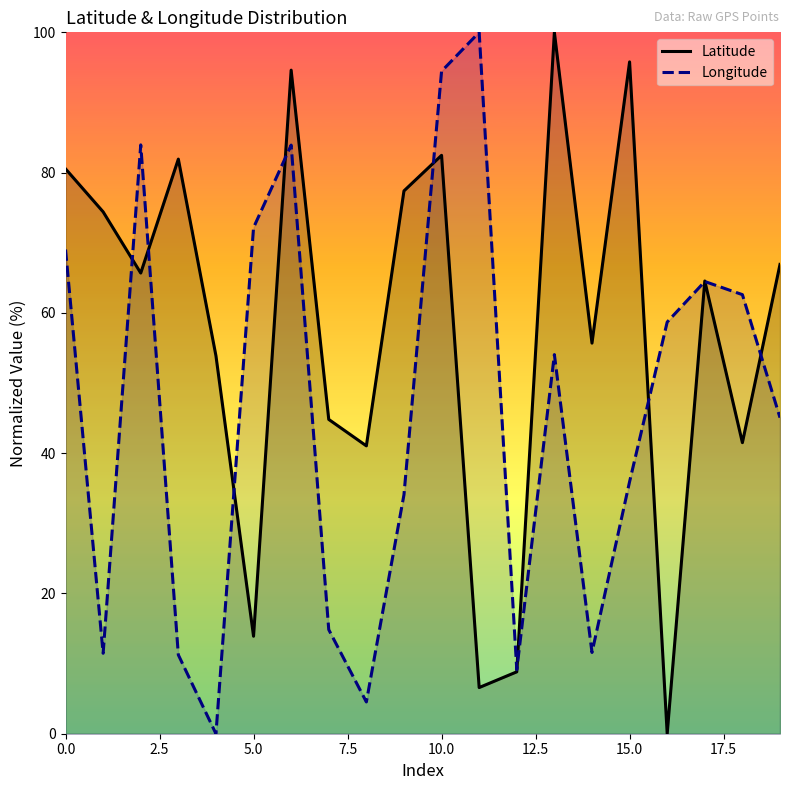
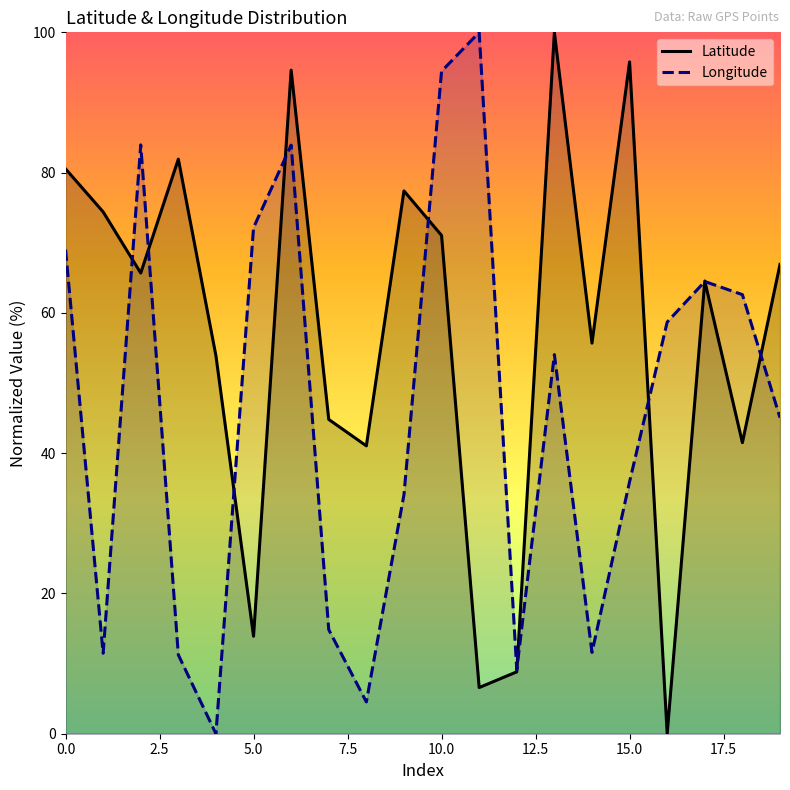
  {
    "Latitude": {
      "0.0": 81,
      "5.0": 14,
-     "10.0": 82,
+     "10.0": 71,
      "15.0": 96
    },
    "Longitude": {
      "0.0": 69,
      "5.0": 72,
      "10.0": 94,
      "15.0": 36
    }
  }
